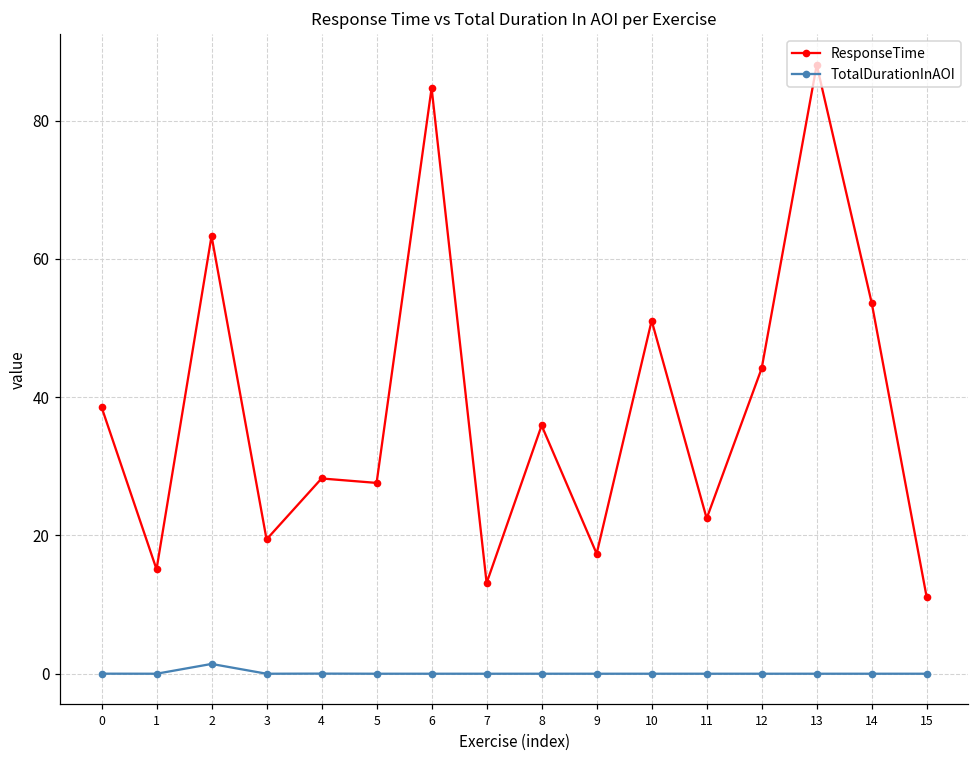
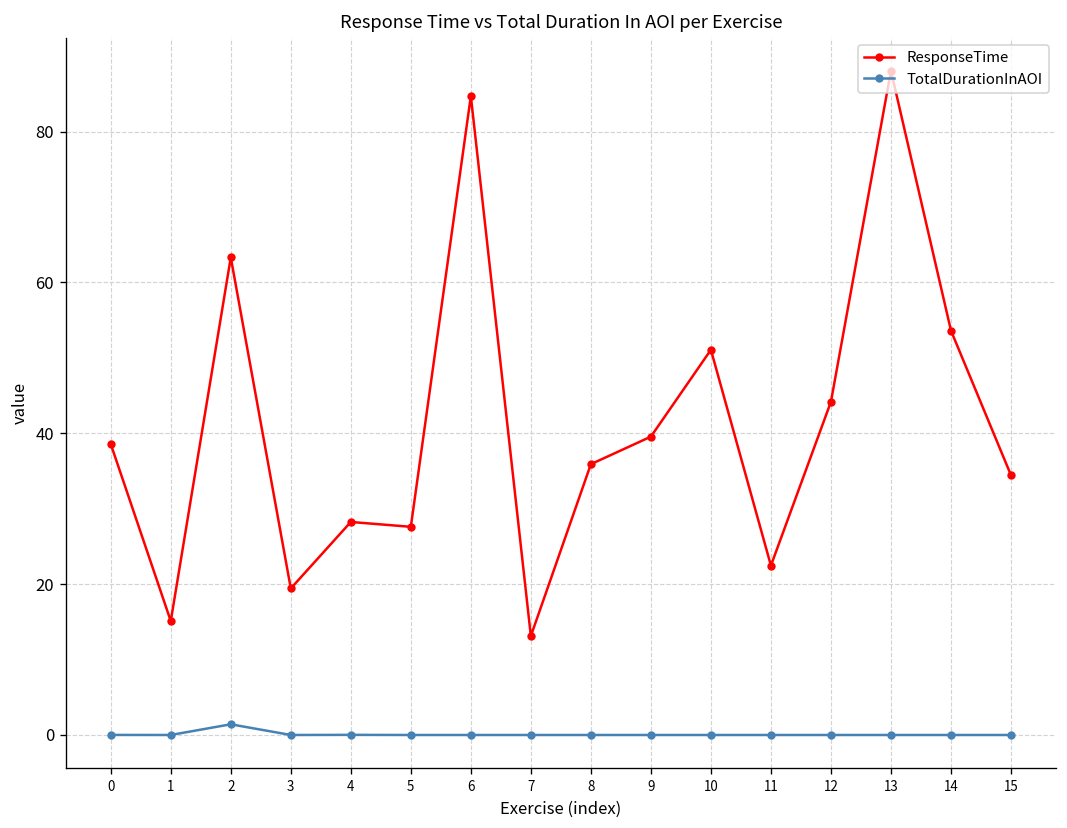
  {
    "ResponseTime": {
      "0": 39,
      "1": 15,
      "2": 63,
      "3": 19,
      "4": 28,
      "5": 28,
      "6": 85,
      "7": 13,
      "8": 36,
-     "9": 17,
+     "9": 40,
      "10": 51,
      "11": 22,
      "12": 44,
      "14": 54,
-     "15": 11
+     "15": 34
    },
    "TotalDurationInAOI": {
      "0": 0,
      "1": 0,
      "2": 1,
      "3": 0,
      "4": 0,
      "5": 0,
      "6": 0,
      "7": 0,
      "8": 0,
      "9": 0,
      "10": 0,
      "11": 0,
      "12": 0,
      "13": 0,
      "14": 0,
      "15": 0
    }
  }
